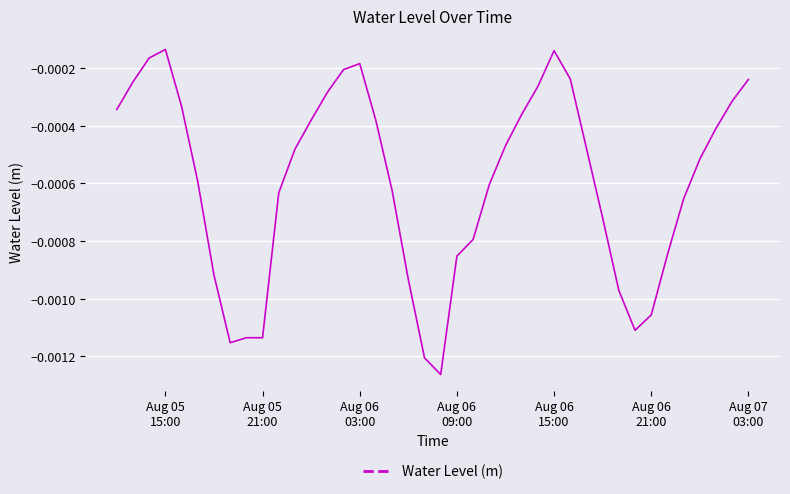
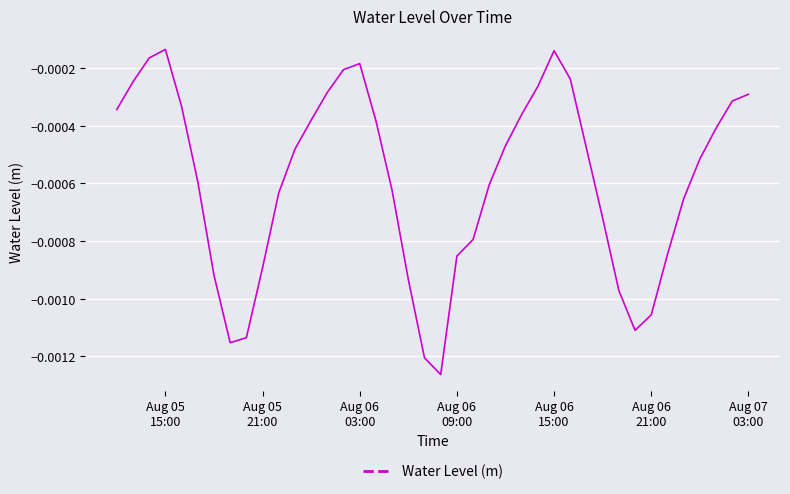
  {
    "Aug 05 15:00": -0.00014,
-   "Aug 05 21:00": -0.00113,
+   "Aug 05 21:00": -0.00089,
    "Aug 06 03:00": -0.00019,
    "Aug 06 09:00": -0.00085,
    "Aug 06 15:00": -0.00014,
    "Aug 06 21:00": -0.00106,
-   "Aug 07 03:00": -0.00024
+   "Aug 07 03:00": -0.00029
  }
